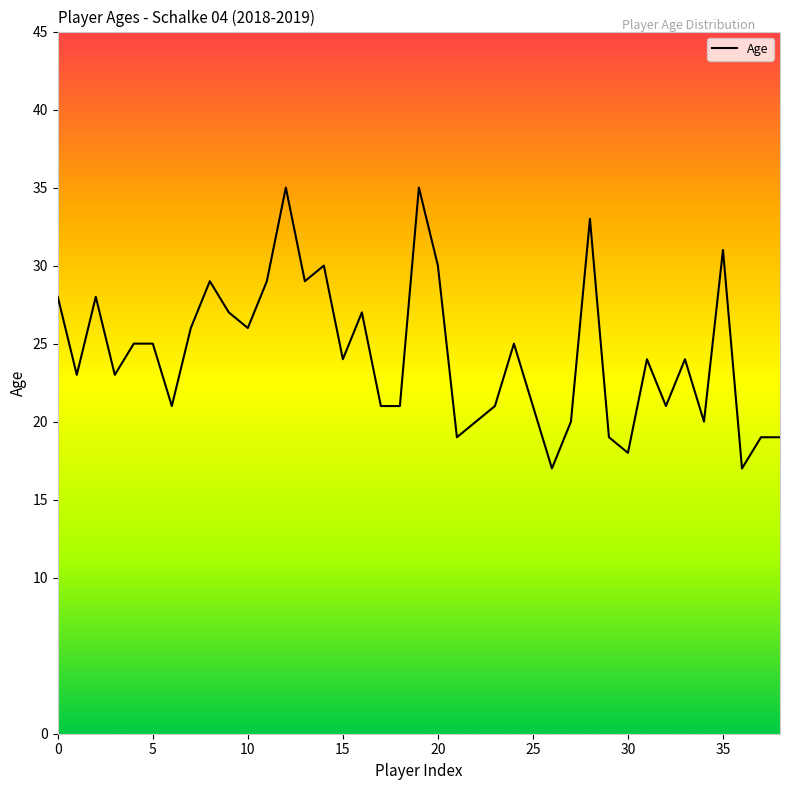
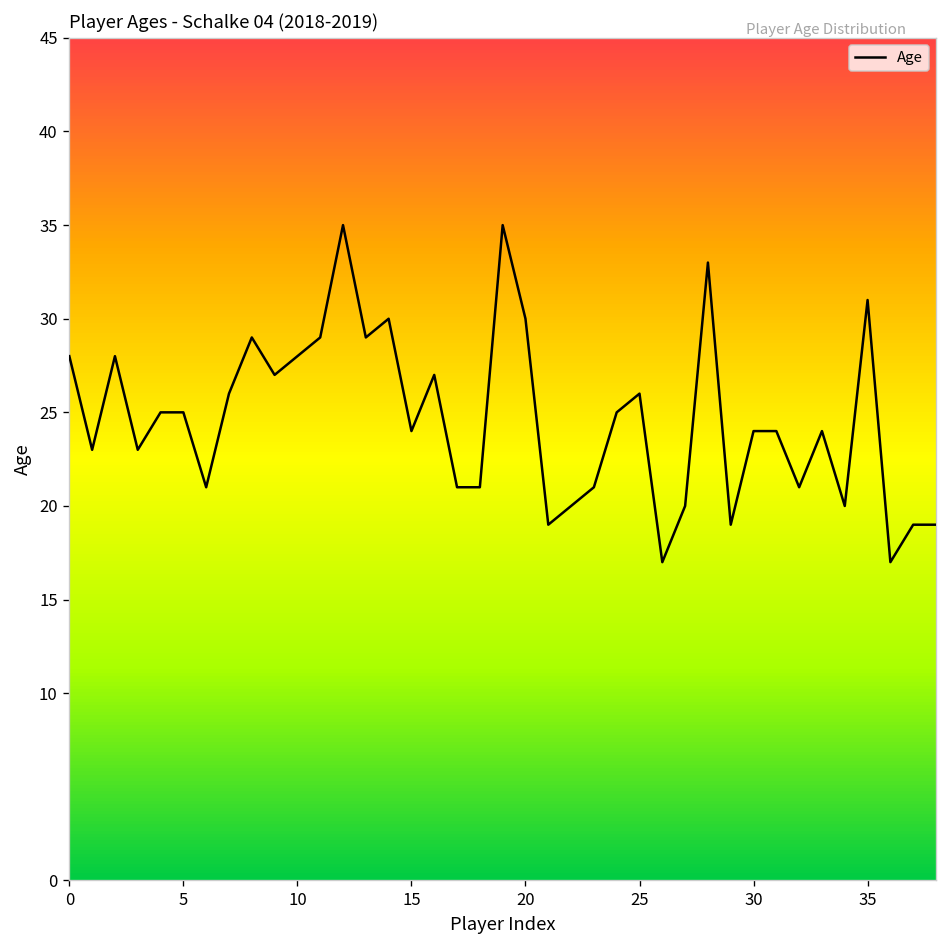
  {
    "0": 28,
    "5": 25,
-   "10": 26,
+   "10": 28,
    "15": 24,
    "20": 30,
-   "25": 21,
-   "30": 18,
+   "25": 26,
+   "30": 24,
    "35": 31
  }
